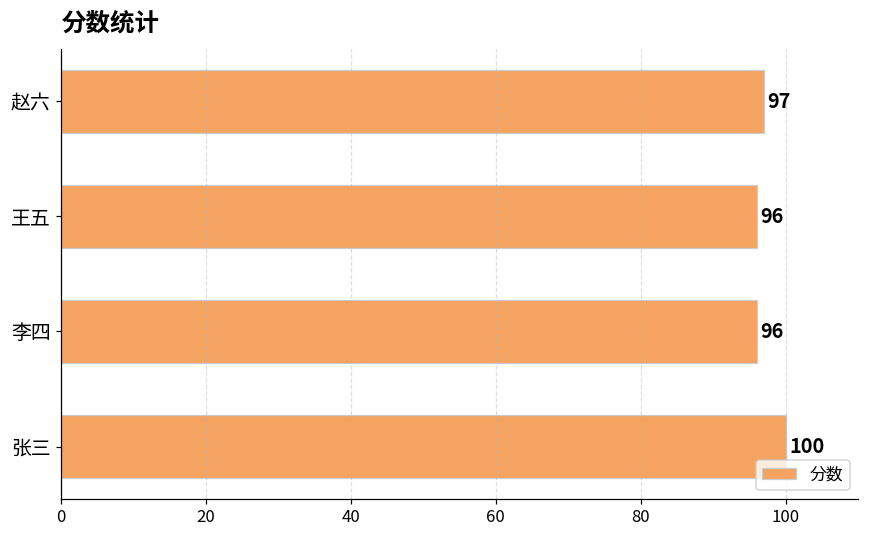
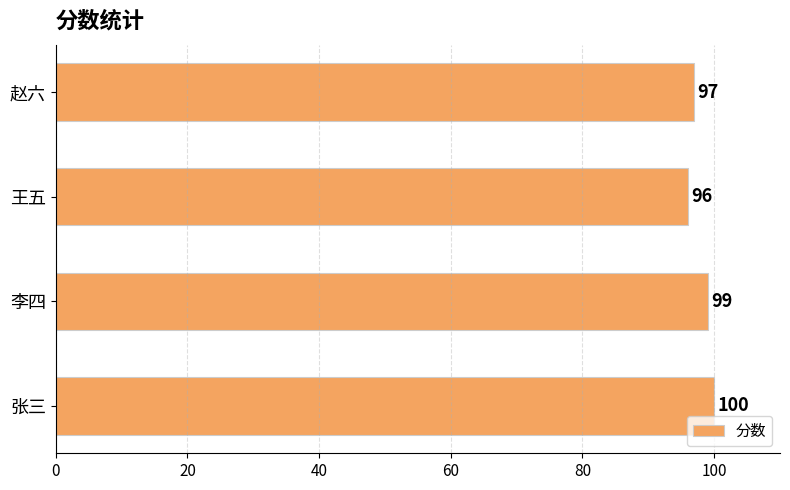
  {
    "赵六": 97,
    "王五": 96,
-   "李四": 96,
+   "李四": 99,
    "张三": 100
  }
